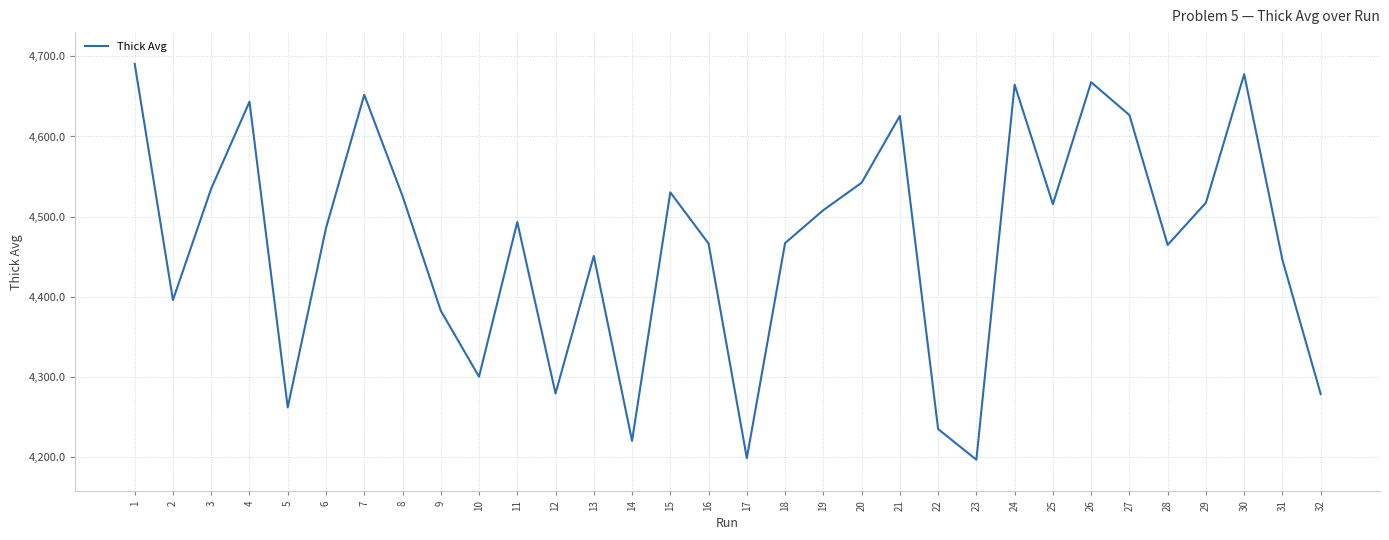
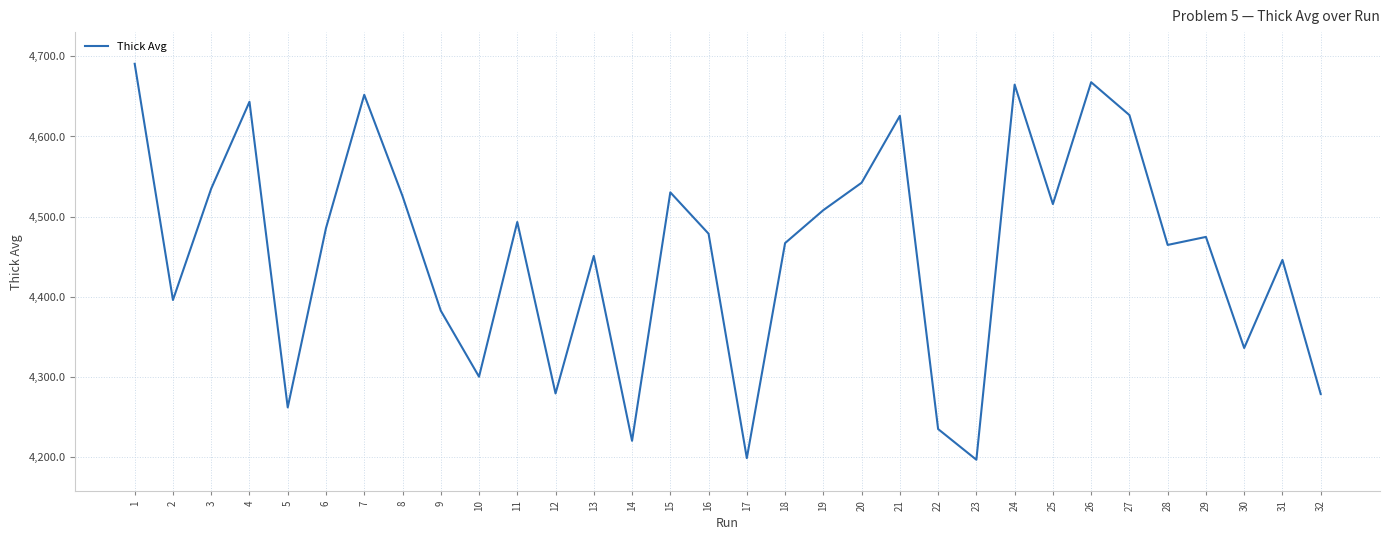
  {
    "1": "4,690",
    "2": "4,400",
    "3": "4,540",
    "4": "4,640",
    "5": "4,260",
    "6": "4,490",
    "7": "4,650",
    "8": "4,530",
    "9": "4,380",
    "10": "4,300",
    "11": "4,490",
    "12": "4,280",
    "13": "4,450",
    "14": "4,220",
    "15": "4,530",
-   "16": "4,470",
+   "16": "4,480",
    "17": "4,200",
    "18": "4,470",
    "19": "4,510",
    "20": "4,540",
    "21": "4,630",
    "22": "4,240",
    "23": "4,200",
    "24": "4,660",
    "25": "4,520",
    "26": "4,670",
    "27": "4,630",
    "28": "4,460",
-   "29": "4,520",
-   "30": "4,680",
+   "29": "4,470",
+   "30": "4,340",
    "31": "4,450",
    "32": "4,280"
  }
